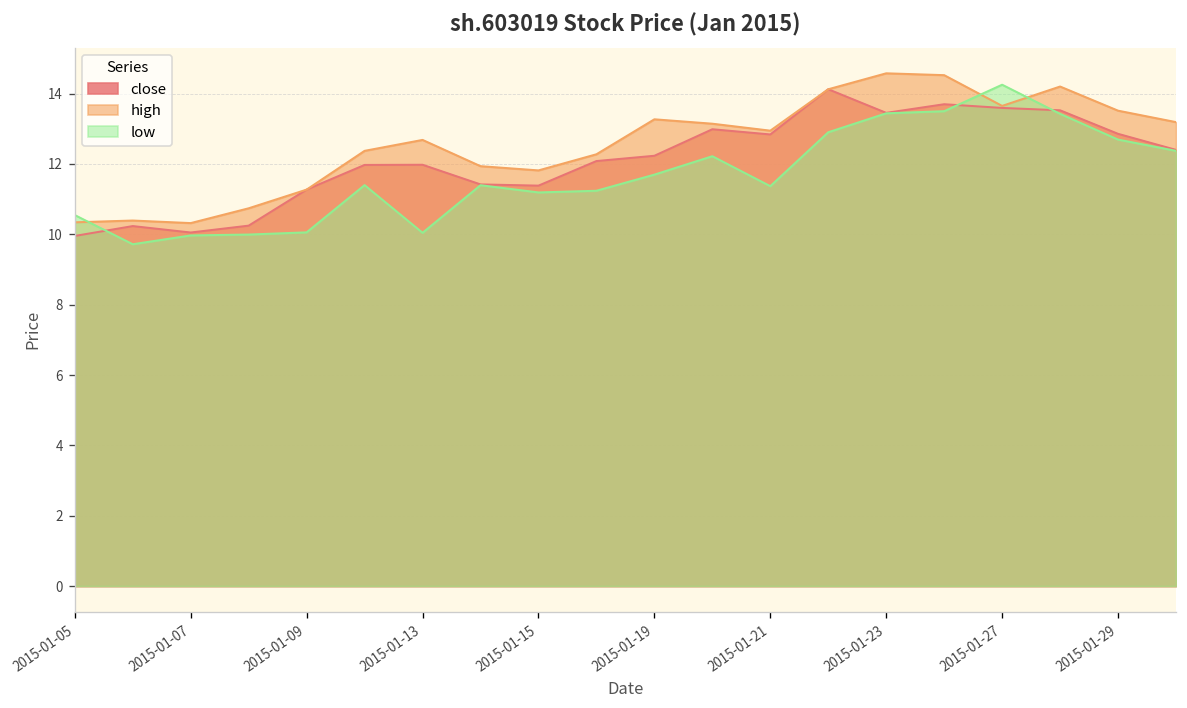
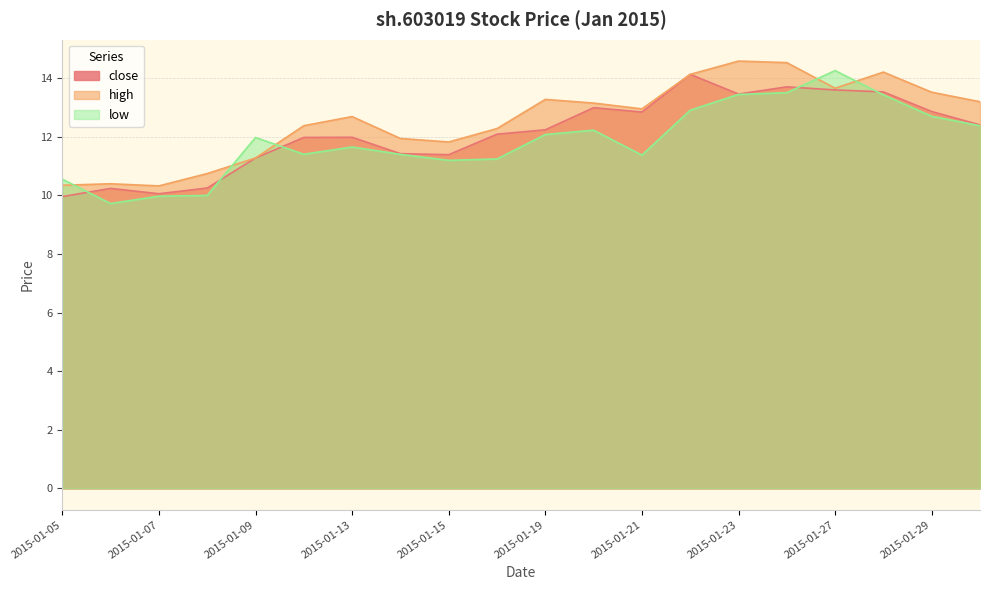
  {
    "low": {
      "2015-01-05": 10.5,
-     "2015-01-09": 10.1,
-     "2015-01-13": 10.0,
+     "2015-01-09": 12.0,
+     "2015-01-13": 11.6,
      "2015-01-15": 11.2,
-     "2015-01-19": 11.7,
+     "2015-01-19": 12.1,
      "2015-01-21": 11.4,
      "2015-01-27": 14.3,
      "2015-01-29": 12.7
    }
  }
